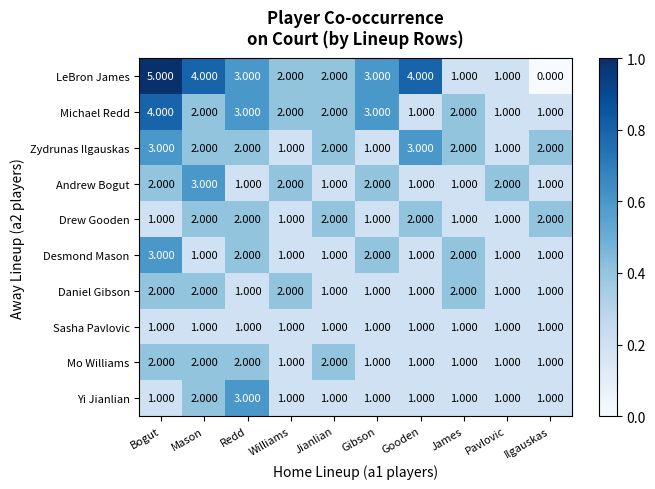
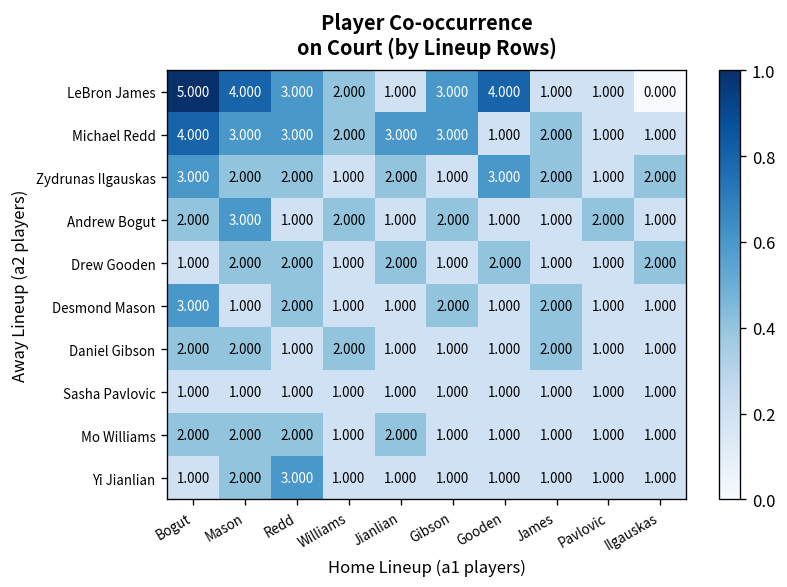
  {
    "LeBron James": {
      "Bogut": 5.000,
      "Mason": 4.000,
      "Redd": 3.000,
      "Williams": 2.000,
-     "Jianlian": 2.000,
+     "Jianlian": 1.000,
      "Gibson": 3.000,
      "Gooden": 4.000,
      "James": 1.000,
      "Pavlovic": 1.000,
      "Ilgauskas": 0.000
    },
    "Michael Redd": {
      "Bogut": 4.000,
-     "Mason": 2.000,
+     "Mason": 3.000,
      "Redd": 3.000,
      "Williams": 2.000,
-     "Jianlian": 2.000,
+     "Jianlian": 3.000,
      "Gibson": 3.000,
      "Gooden": 1.000,
      "James": 2.000,
      "Pavlovic": 1.000,
      "Ilgauskas": 1.000
    },
    "Zydrunas Ilgauskas": {
      "Bogut": 3.000,
      "Mason": 2.000,
      "Redd": 2.000,
      "Williams": 1.000,
      "Jianlian": 2.000,
      "Gibson": 1.000,
      "Gooden": 3.000,
      "James": 2.000,
      "Pavlovic": 1.000,
      "Ilgauskas": 2.000
    },
    "Andrew Bogut": {
      "Bogut": 2.000,
      "Mason": 3.000,
      "Redd": 1.000,
      "Williams": 2.000,
      "Jianlian": 1.000,
      "Gibson": 2.000,
      "Gooden": 1.000,
      "James": 1.000,
      "Pavlovic": 2.000,
      "Ilgauskas": 1.000
    },
    "Drew Gooden": {
      "Bogut": 1.000,
      "Mason": 2.000,
      "Redd": 2.000,
      "Williams": 1.000,
      "Jianlian": 2.000,
      "Gibson": 1.000,
      "Gooden": 2.000,
      "James": 1.000,
      "Pavlovic": 1.000,
      "Ilgauskas": 2.000
    },
    "Desmond Mason": {
      "Bogut": 3.000,
      "Mason": 1.000,
      "Redd": 2.000,
      "Williams": 1.000,
      "Jianlian": 1.000,
      "Gibson": 2.000,
      "Gooden": 1.000,
      "James": 2.000,
      "Pavlovic": 1.000,
      "Ilgauskas": 1.000
    },
    "Daniel Gibson": {
      "Bogut": 2.000,
      "Mason": 2.000,
      "Redd": 1.000,
      "Williams": 2.000,
      "Jianlian": 1.000,
      "Gibson": 1.000,
      "Gooden": 1.000,
      "James": 2.000,
      "Pavlovic": 1.000,
      "Ilgauskas": 1.000
    },
    "Sasha Pavlovic": {
      "Bogut": 1.000,
      "Mason": 1.000,
      "Redd": 1.000,
      "Williams": 1.000,
      "Jianlian": 1.000,
      "Gibson": 1.000,
      "Gooden": 1.000,
      "James": 1.000,
      "Pavlovic": 1.000,
      "Ilgauskas": 1.000
    },
    "Mo Williams": {
      "Bogut": 2.000,
      "Mason": 2.000,
      "Redd": 2.000,
      "Williams": 1.000,
      "Jianlian": 2.000,
      "Gibson": 1.000,
      "Gooden": 1.000,
      "James": 1.000,
      "Pavlovic": 1.000,
      "Ilgauskas": 1.000
    },
    "Yi Jianlian": {
      "Bogut": 1.000,
      "Mason": 2.000,
      "Redd": 3.000,
      "Williams": 1.000,
      "Jianlian": 1.000,
      "Gibson": 1.000,
      "Gooden": 1.000,
      "James": 1.000,
      "Pavlovic": 1.000,
      "Ilgauskas": 1.000
    }
  }
